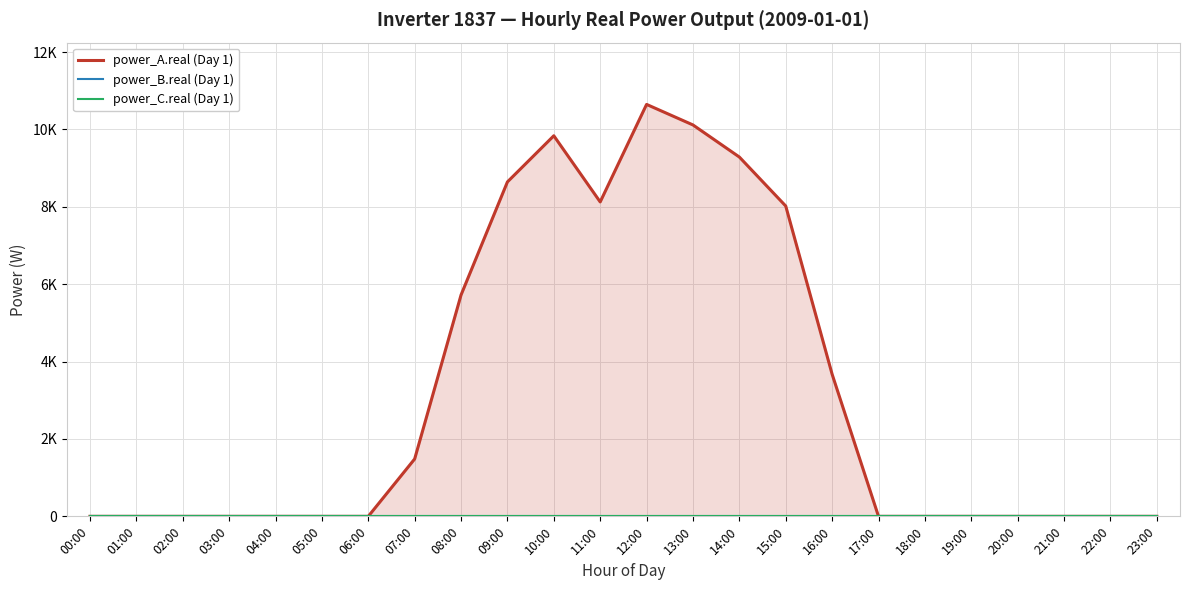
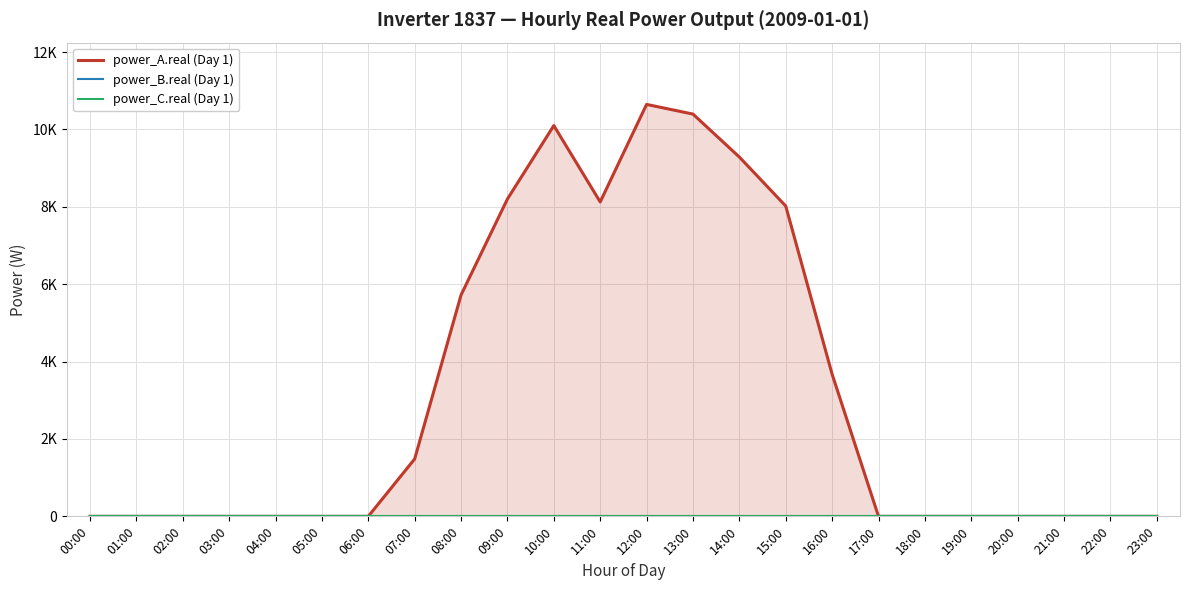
  {
    "power_A.real (Day 1)": {
      "07:00": 1500,
      "08:00": 5700,
-     "09:00": 8600,
-     "10:00": 9800,
+     "09:00": 8200,
+     "10:00": 10100,
      "11:00": 8100,
      "12:00": 10600,
-     "13:00": 10100,
+     "13:00": 10400,
      "14:00": 9300,
      "15:00": 8000,
      "16:00": 3700
    },
    "power_C.real (Day 1)": {
      "07:00": 0,
      "08:00": 0,
      "09:00": 0,
      "10:00": 0,
      "11:00": 0,
      "12:00": 0,
      "13:00": 0,
      "14:00": 0,
      "15:00": 0,
      "16:00": 0
    }
  }
